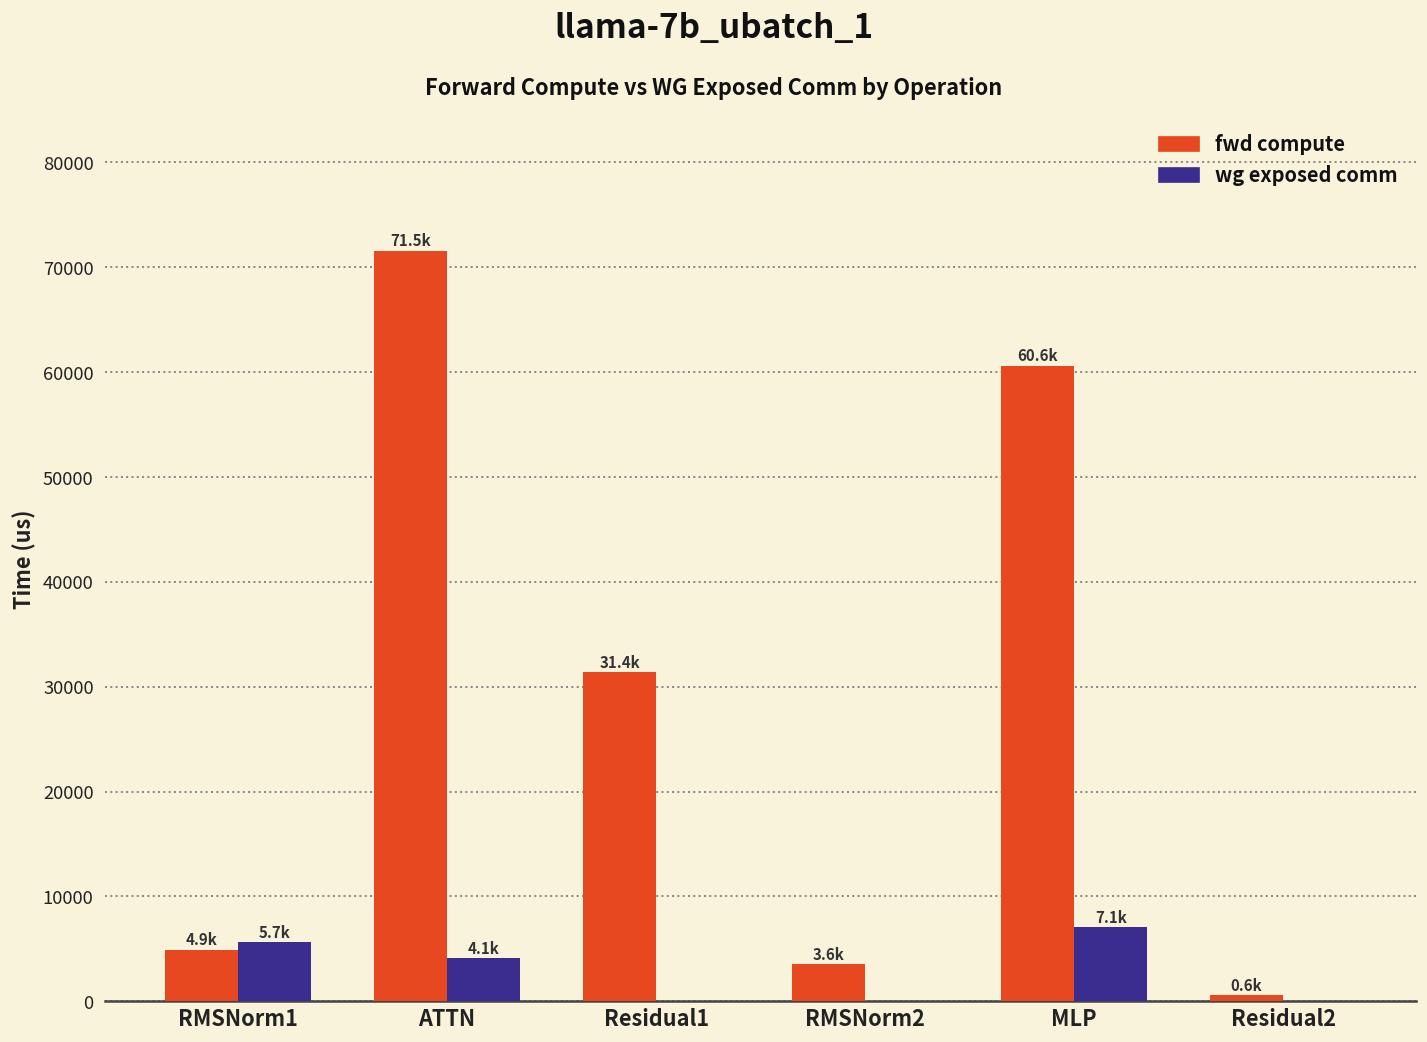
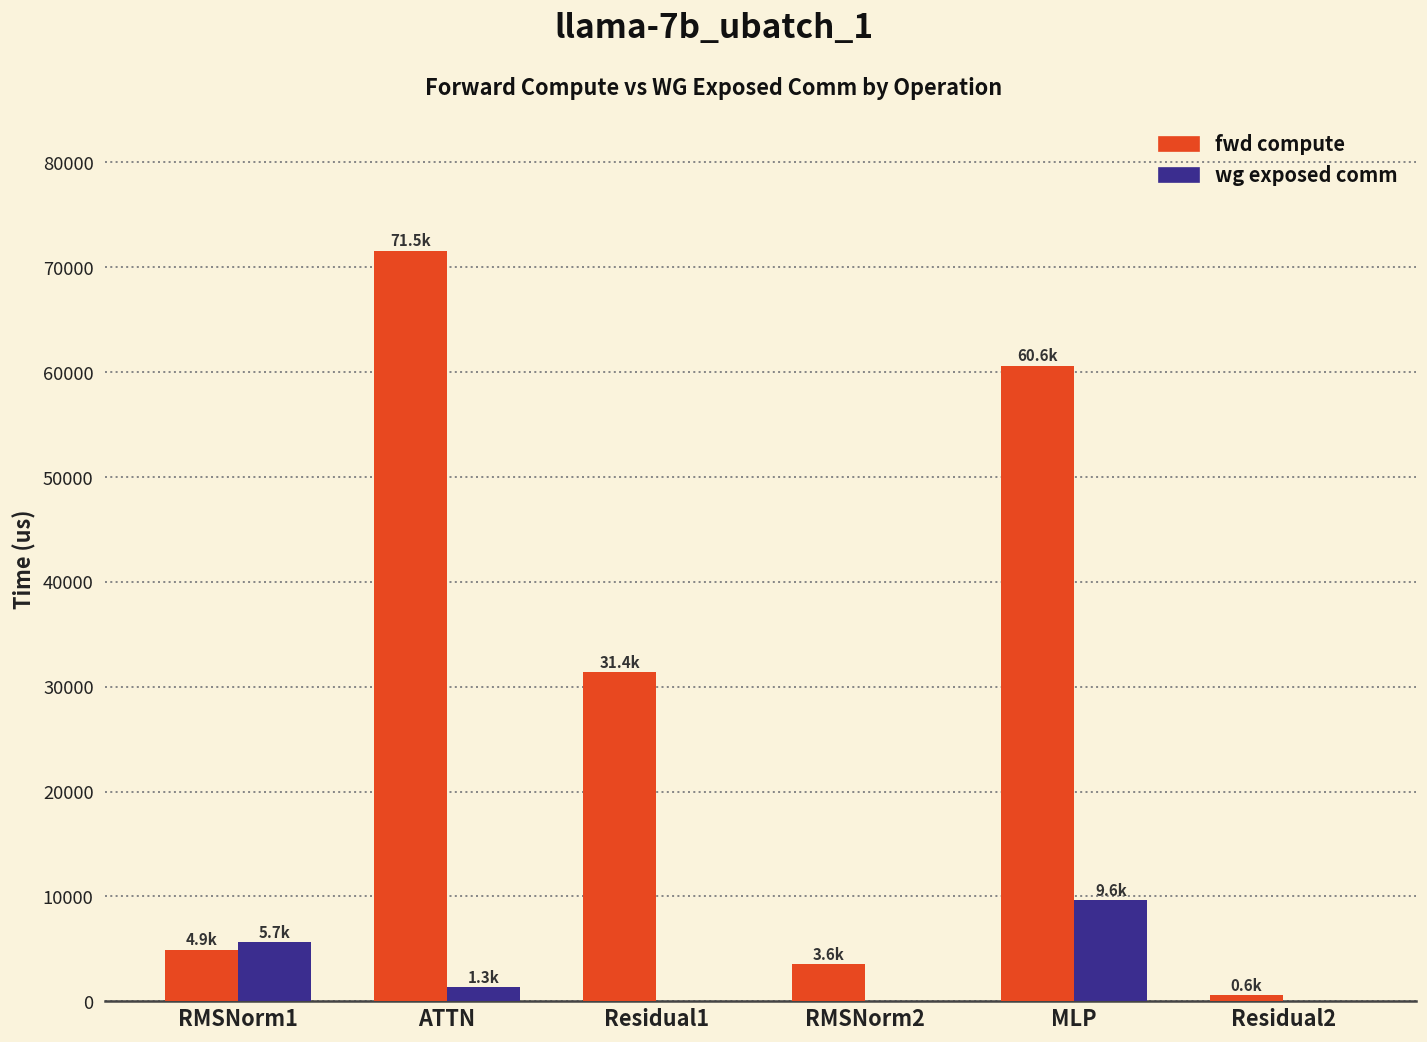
  {
    "fwd compute": {
      "RMSNorm1": "4.9k",
      "ATTN": "71.5k",
      "Residual1": "31.4k",
      "RMSNorm2": "3.6k",
      "MLP": "60.6k",
      "Residual2": "0.6k"
    },
    "wg exposed comm": {
      "RMSNorm1": "5.7k",
-     "ATTN": "4.1k",
-     "MLP": "7.1k"
+     "ATTN": "1.3k",
+     "MLP": "9.6k"
    }
  }
